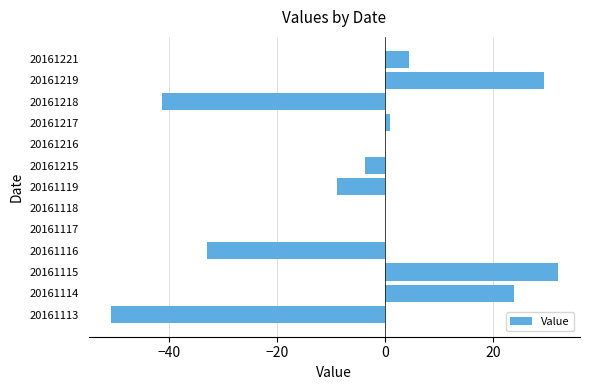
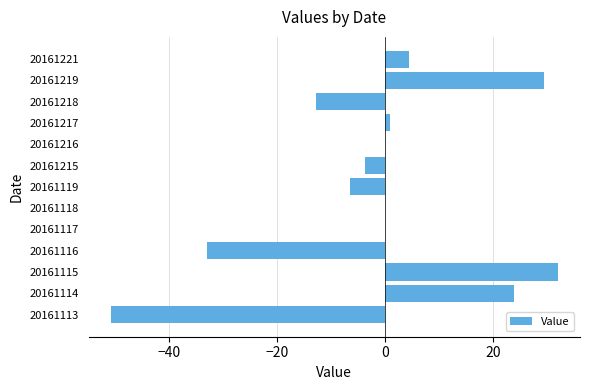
  {
    "20161221": 5,
    "20161219": 29,
-   "20161218": -41,
+   "20161218": -13,
    "20161217": 1,
    "20161216": 0,
    "20161215": -4,
-   "20161119": -9,
+   "20161119": -7,
    "20161118": 0,
    "20161117": 0,
    "20161116": -33,
    "20161115": 32,
    "20161114": 24,
    "20161113": -51
  }
